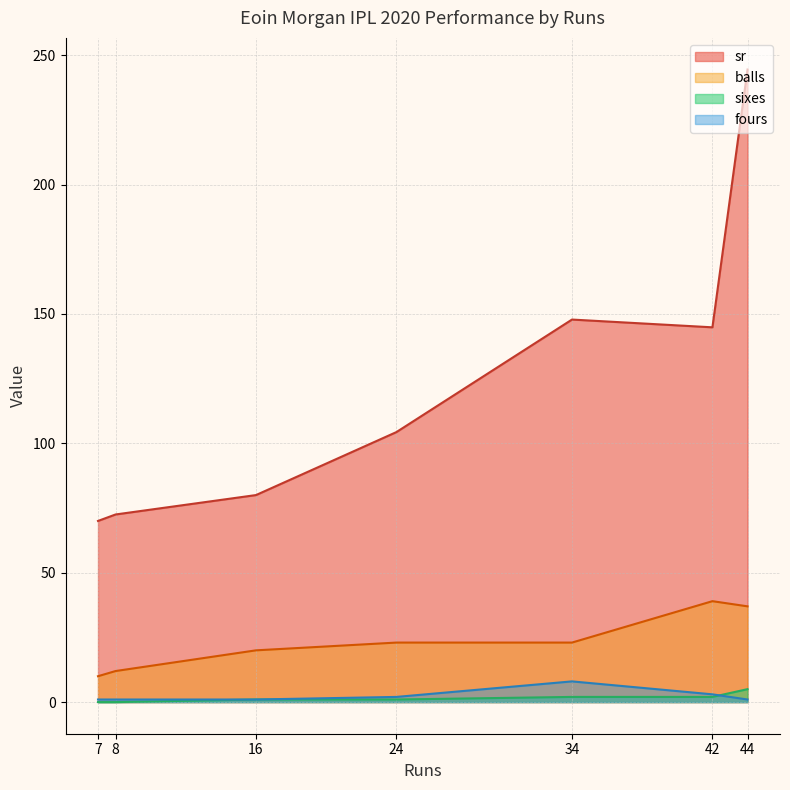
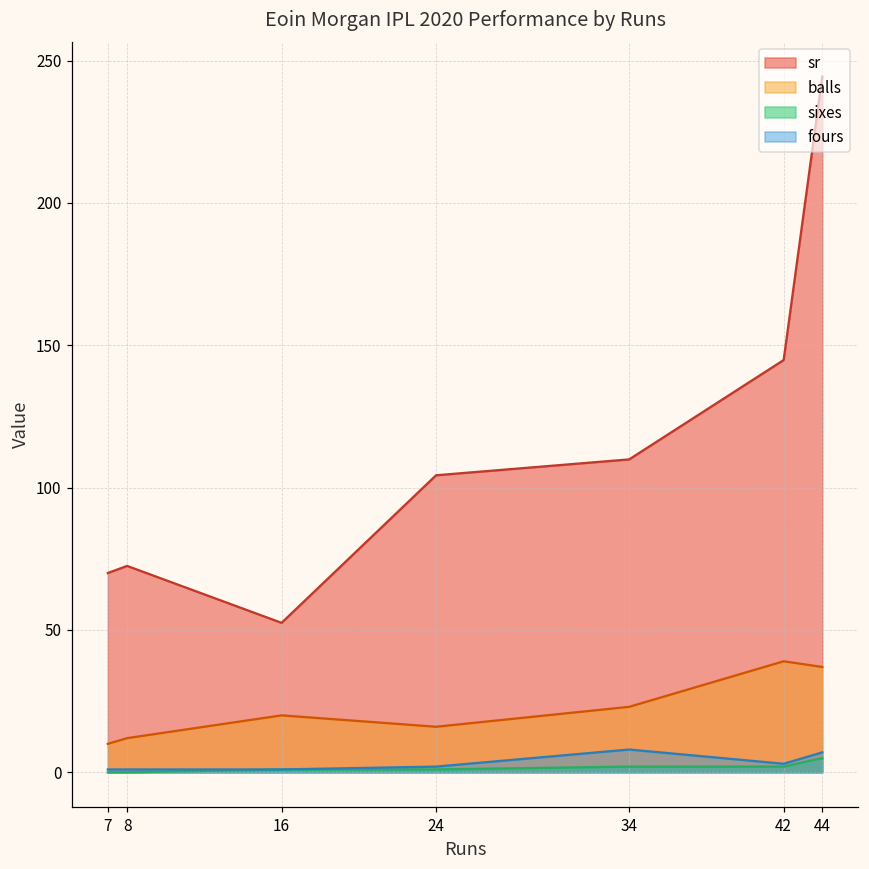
  {
    "sr": {
      "7": 70,
      "8": 73,
-     "16": 80,
+     "16": 53,
      "24": 104,
-     "34": 148,
+     "34": 110,
      "42": 145
    },
    "balls": {
      "7": 10,
      "8": 12,
      "16": 20,
-     "24": 23,
+     "24": 16,
      "34": 23,
      "42": 39,
      "44": 37
    },
    "sixes": {
      "7": 0,
      "8": 0,
      "24": 1,
      "34": 2,
      "42": 2,
      "44": 5
    },
    "fours": {
      "7": 1,
      "8": 1,
      "24": 2,
      "34": 8,
      "42": 3,
-     "44": 1
+     "44": 7
    }
  }
